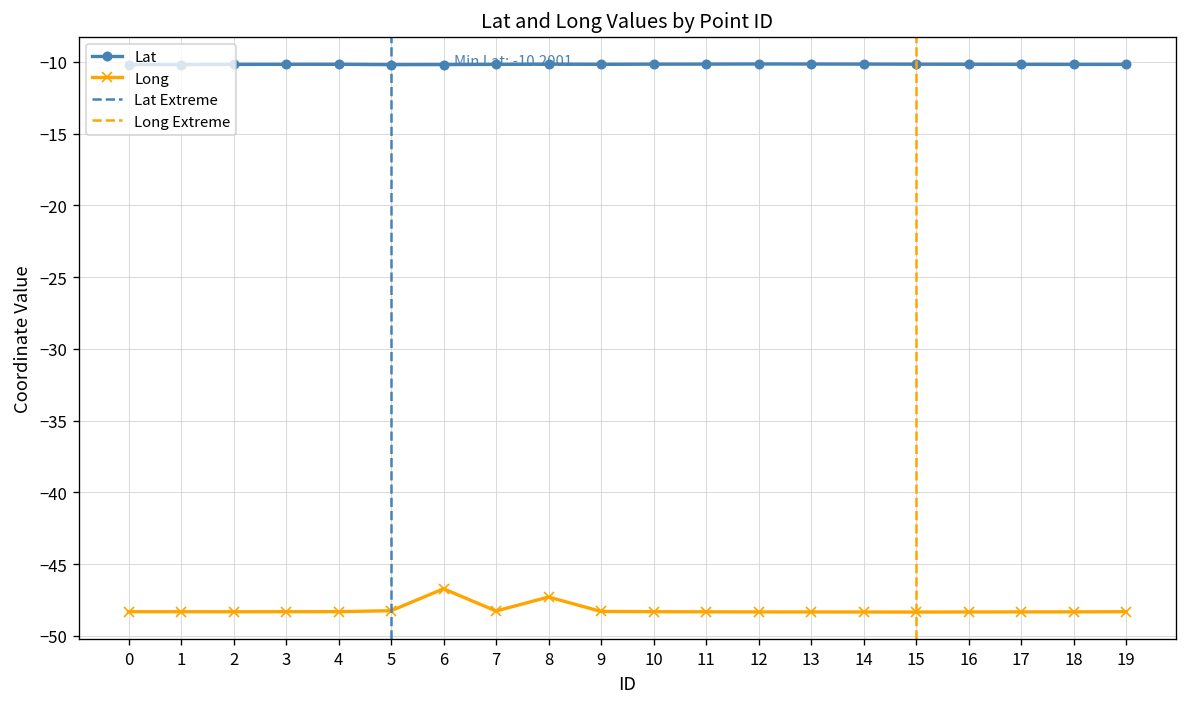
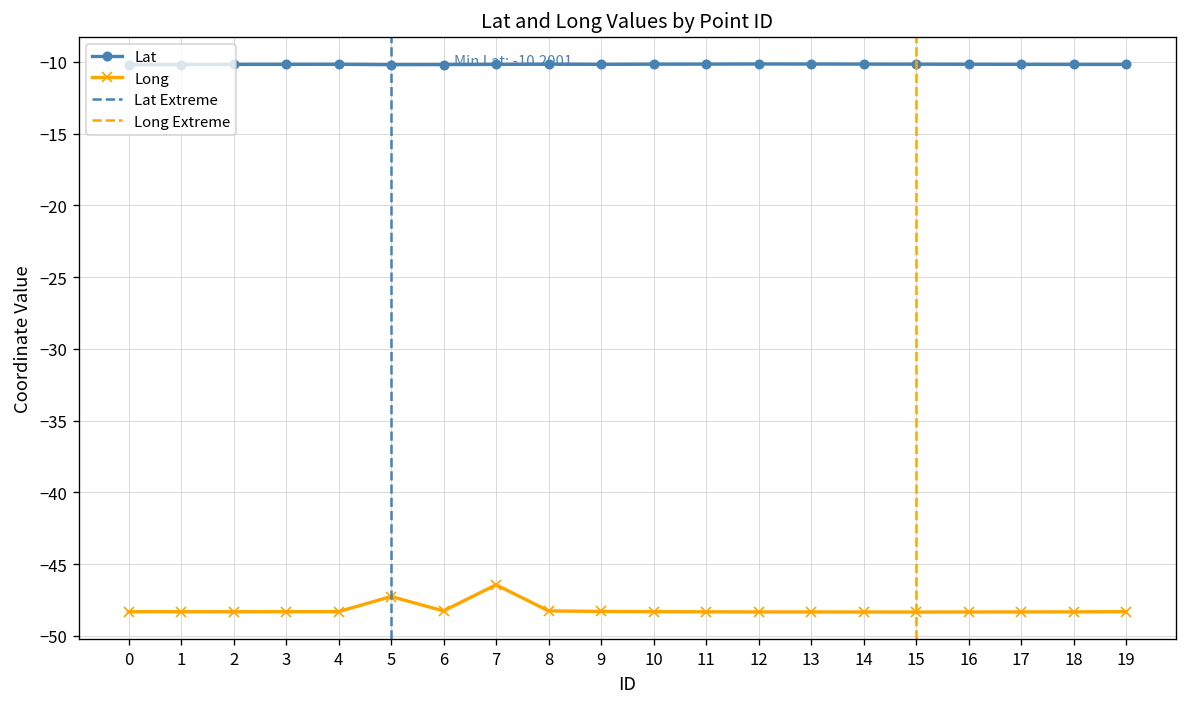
  {
    "Lat": {
      "3": -10.2,
      "4": -10.2,
      "5": -10.2,
      "6": -10.2,
      "9": -10.2,
      "10": -10.2,
      "11": -10.2,
      "12": -10.2,
      "13": -10.2,
      "14": -10.2,
      "15": -10.2,
      "16": -10.2,
      "17": -10.2,
      "18": -10.2,
      "19": -10.2
    },
    "Long": {
      "0": -48.3,
      "1": -48.3,
      "2": -48.3,
      "3": -48.3,
      "4": -48.3,
-     "5": -48.2,
-     "6": -46.7,
-     "7": -48.3,
-     "8": -47.3,
+     "5": -47.3,
+     "6": -48.3,
+     "7": -46.4,
+     "8": -48.3,
      "9": -48.3,
      "10": -48.3,
      "11": -48.3,
      "12": -48.3,
      "13": -48.3,
      "14": -48.3,
      "15": -48.3,
      "16": -48.3,
      "17": -48.3,
      "18": -48.3,
      "19": -48.3
    }
  }
